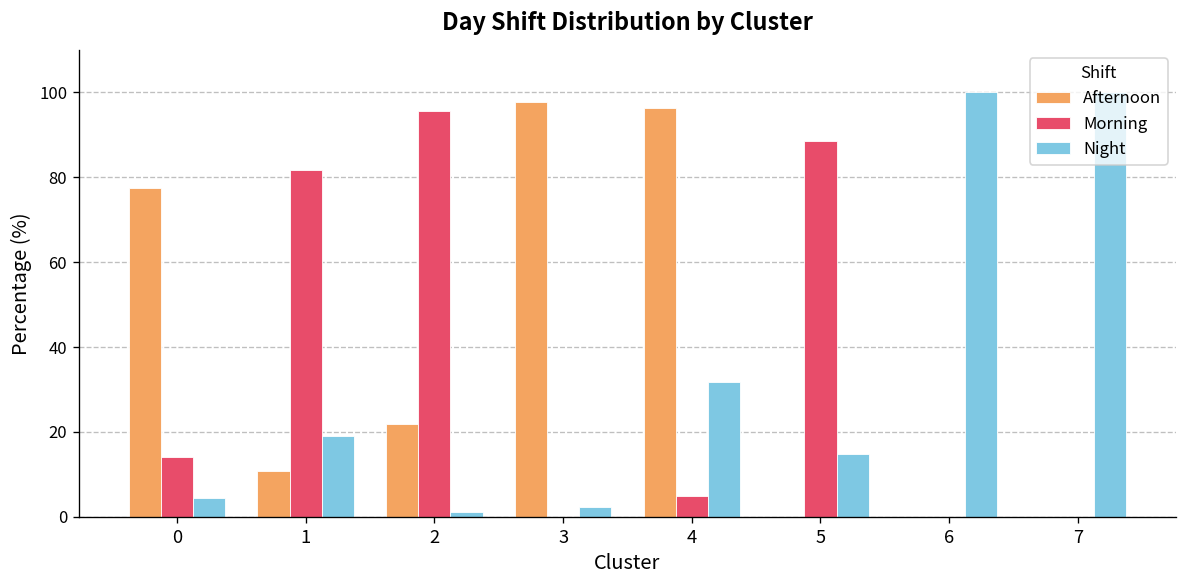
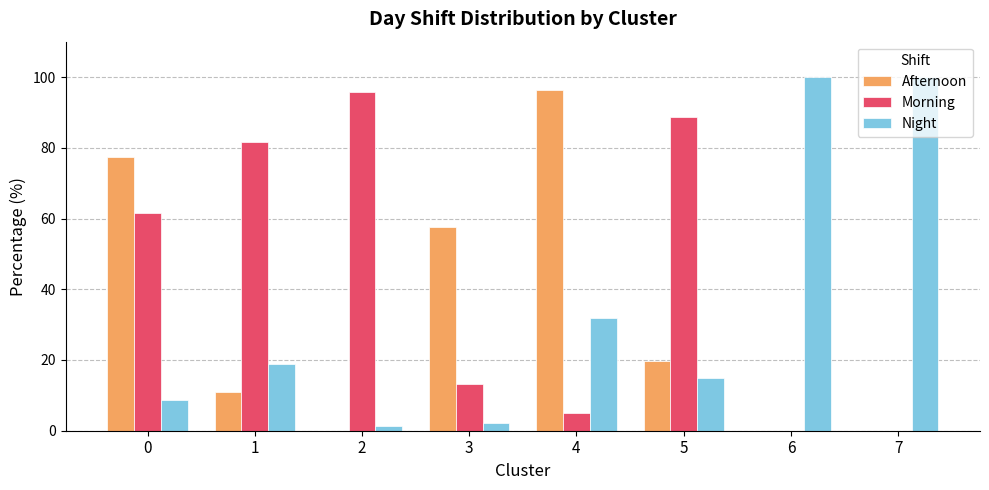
  {
    "Afternoon": {
      "0": 77,
      "1": 11,
-     "2": 22,
-     "3": 98,
+     "2": 0,
+     "3": 58,
      "4": 96,
-     "5": 0,
+     "5": 20,
      "6": 0,
      "7": 0
    },
    "Morning": {
-     "0": 14,
+     "0": 62,
      "1": 82,
      "2": 96,
-     "3": 0,
+     "3": 13,
      "4": 5,
      "5": 89,
      "6": 0,
      "7": 0
    },
    "Night": {
-     "0": 4,
+     "0": 9,
      "1": 19,
      "2": 1,
      "3": 2,
      "4": 32,
      "5": 15,
      "6": 100
    }
  }
